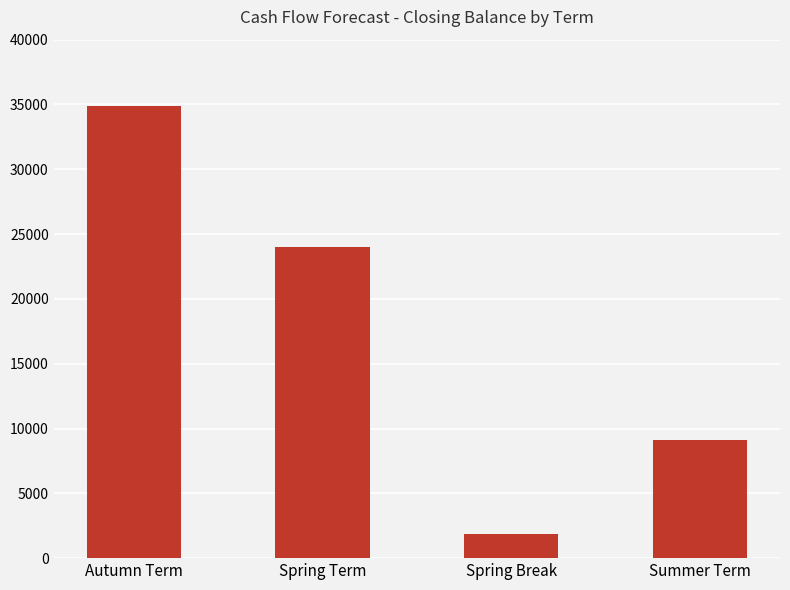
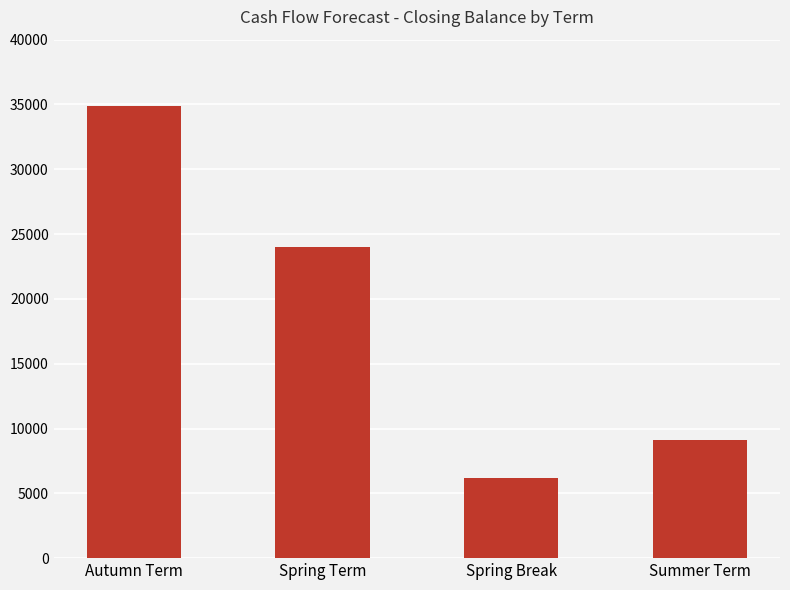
  {
    "Autumn Term": 34900,
    "Spring Term": 24000,
-   "Spring Break": 1900,
+   "Spring Break": 6200,
    "Summer Term": 9100
  }
